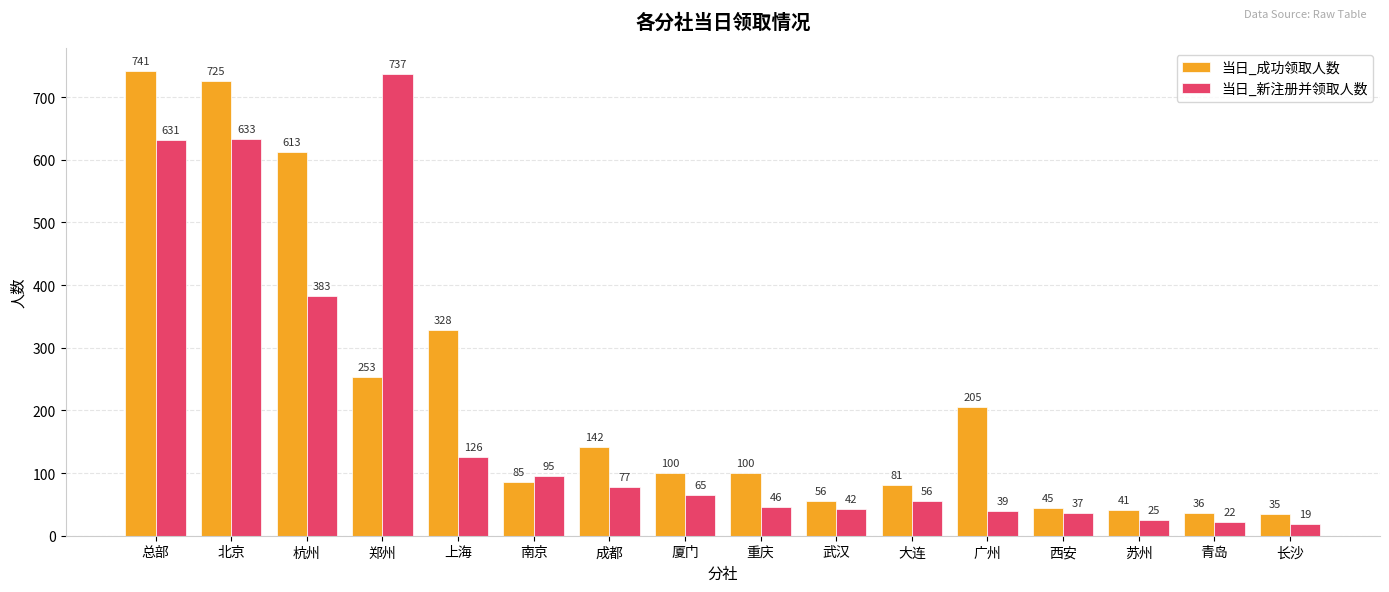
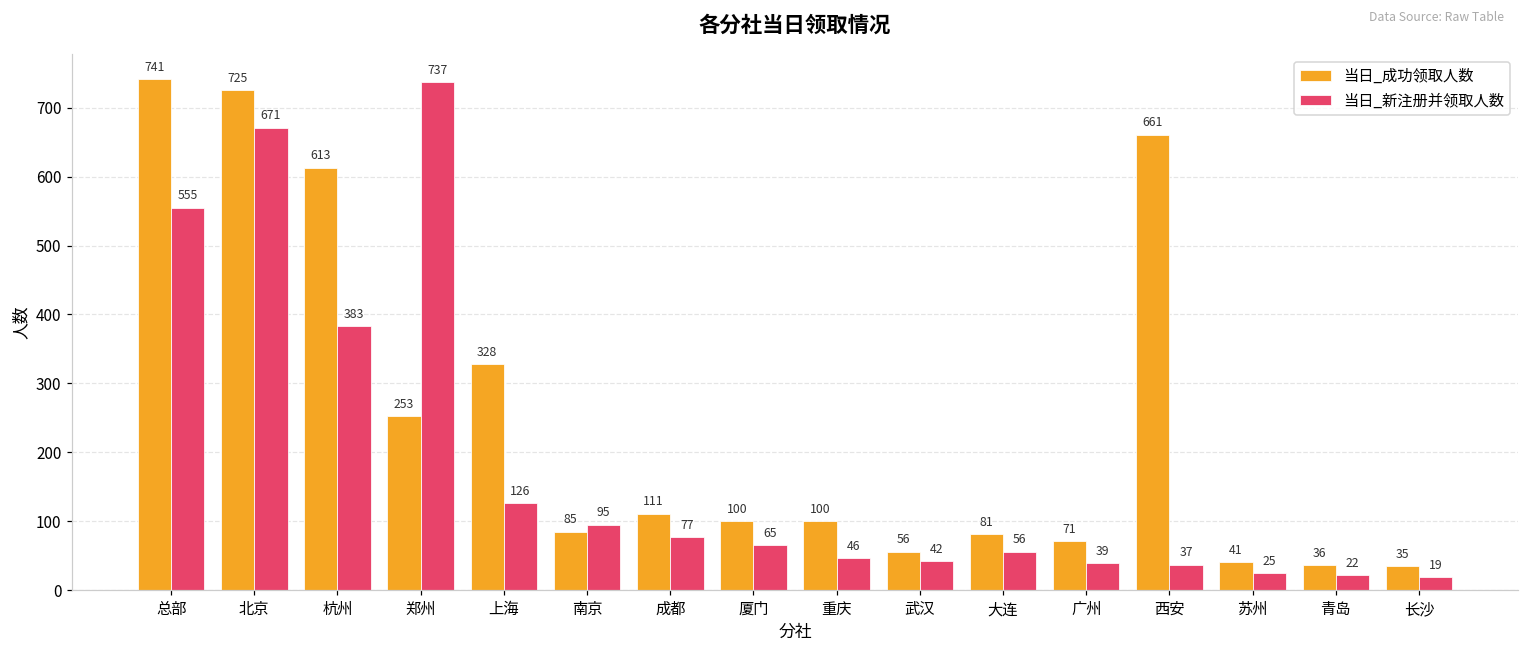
  {
    "当日_成功领取人数": {
      "总部": 741,
      "北京": 725,
      "杭州": 613,
      "郑州": 253,
      "上海": 328,
      "南京": 85,
-     "成都": 142,
+     "成都": 111,
      "厦门": 100,
      "重庆": 100,
      "武汉": 56,
      "大连": 81,
-     "广州": 205,
-     "西安": 45,
+     "广州": 71,
+     "西安": 661,
      "苏州": 41,
      "青岛": 36,
      "长沙": 35
    },
    "当日_新注册并领取人数": {
-     "总部": 631,
-     "北京": 633,
+     "总部": 555,
+     "北京": 671,
      "杭州": 383,
      "郑州": 737,
      "上海": 126,
      "南京": 95,
      "成都": 77,
      "厦门": 65,
      "重庆": 46,
      "武汉": 42,
      "大连": 56,
      "广州": 39,
      "西安": 37,
      "苏州": 25,
      "青岛": 22,
      "长沙": 19
    }
  }
